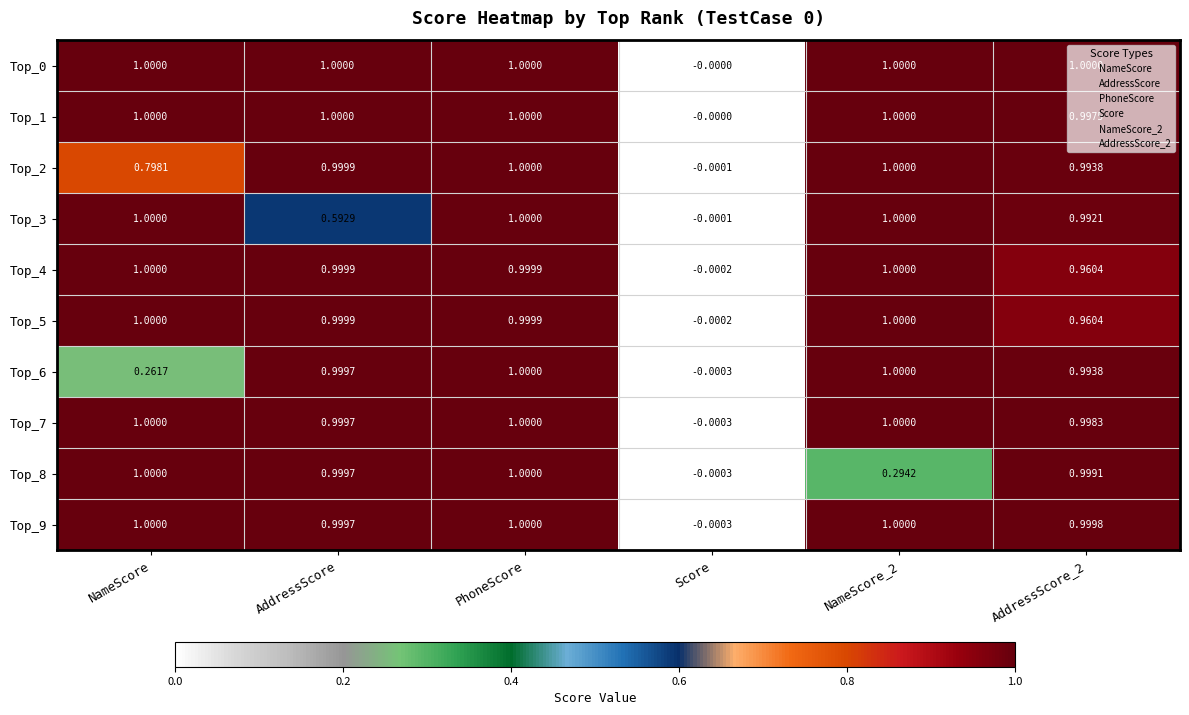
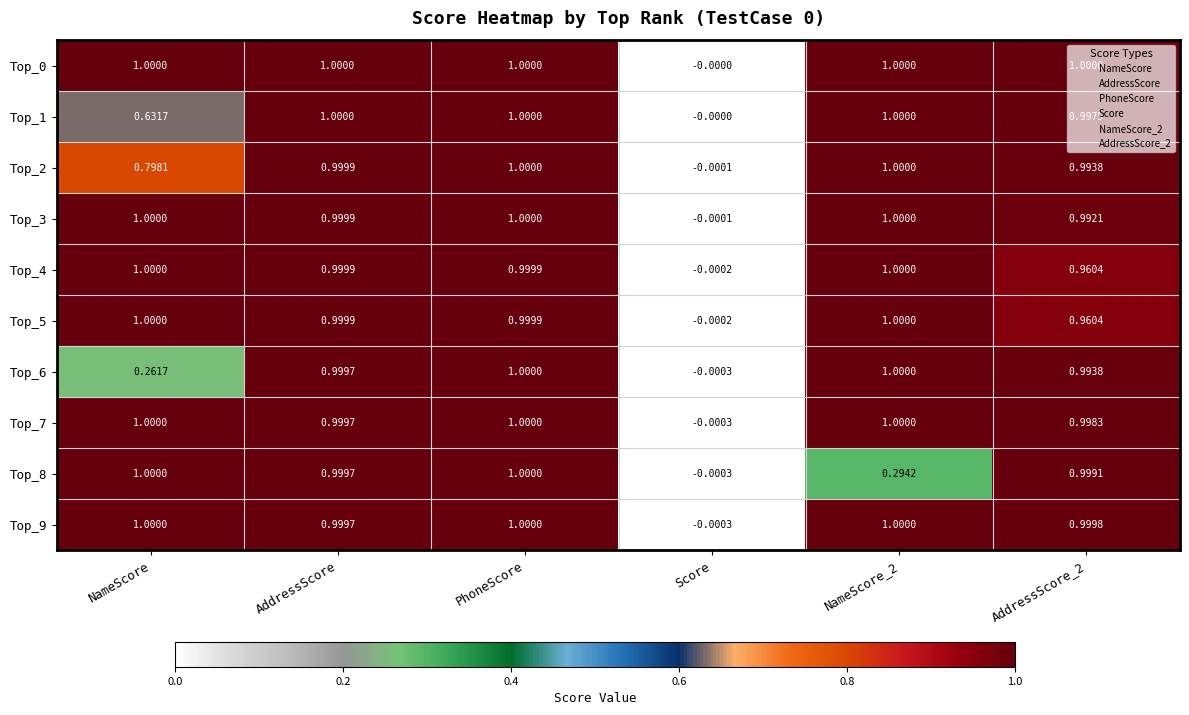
  {
    "Top_0": {
      "NameScore": 1.0000,
      "AddressScore": 1.0000,
      "PhoneScore": 1.0000,
      "Score": -0.0000,
      "NameScore_2": 1.0000
    },
    "Top_1": {
-     "NameScore": 1.0000,
+     "NameScore": 0.6317,
      "AddressScore": 1.0000,
      "PhoneScore": 1.0000,
      "Score": -0.0000,
      "NameScore_2": 1.0000
    },
    "Top_2": {
      "NameScore": 0.7981,
      "AddressScore": 0.9999,
      "PhoneScore": 1.0000,
      "Score": -0.0001,
      "NameScore_2": 1.0000,
      "AddressScore_2": 0.9938
    },
    "Top_3": {
      "NameScore": 1.0000,
-     "AddressScore": 0.5929,
+     "AddressScore": 0.9999,
      "PhoneScore": 1.0000,
      "Score": -0.0001,
      "NameScore_2": 1.0000,
      "AddressScore_2": 0.9921
    },
    "Top_4": {
      "NameScore": 1.0000,
      "AddressScore": 0.9999,
      "PhoneScore": 0.9999,
      "Score": -0.0002,
      "NameScore_2": 1.0000,
      "AddressScore_2": 0.9604
    },
    "Top_5": {
      "NameScore": 1.0000,
      "AddressScore": 0.9999,
      "PhoneScore": 0.9999,
      "Score": -0.0002,
      "NameScore_2": 1.0000,
      "AddressScore_2": 0.9604
    },
    "Top_6": {
      "NameScore": 0.2617,
      "AddressScore": 0.9997,
      "PhoneScore": 1.0000,
      "Score": -0.0003,
      "NameScore_2": 1.0000,
      "AddressScore_2": 0.9938
    },
    "Top_7": {
      "NameScore": 1.0000,
      "AddressScore": 0.9997,
      "PhoneScore": 1.0000,
      "Score": -0.0003,
      "NameScore_2": 1.0000,
      "AddressScore_2": 0.9983
    },
    "Top_8": {
      "NameScore": 1.0000,
      "AddressScore": 0.9997,
      "PhoneScore": 1.0000,
      "Score": -0.0003,
      "NameScore_2": 0.2942,
      "AddressScore_2": 0.9991
    },
    "Top_9": {
      "NameScore": 1.0000,
      "AddressScore": 0.9997,
      "PhoneScore": 1.0000,
      "Score": -0.0003,
      "NameScore_2": 1.0000,
      "AddressScore_2": 0.9998
    }
  }
